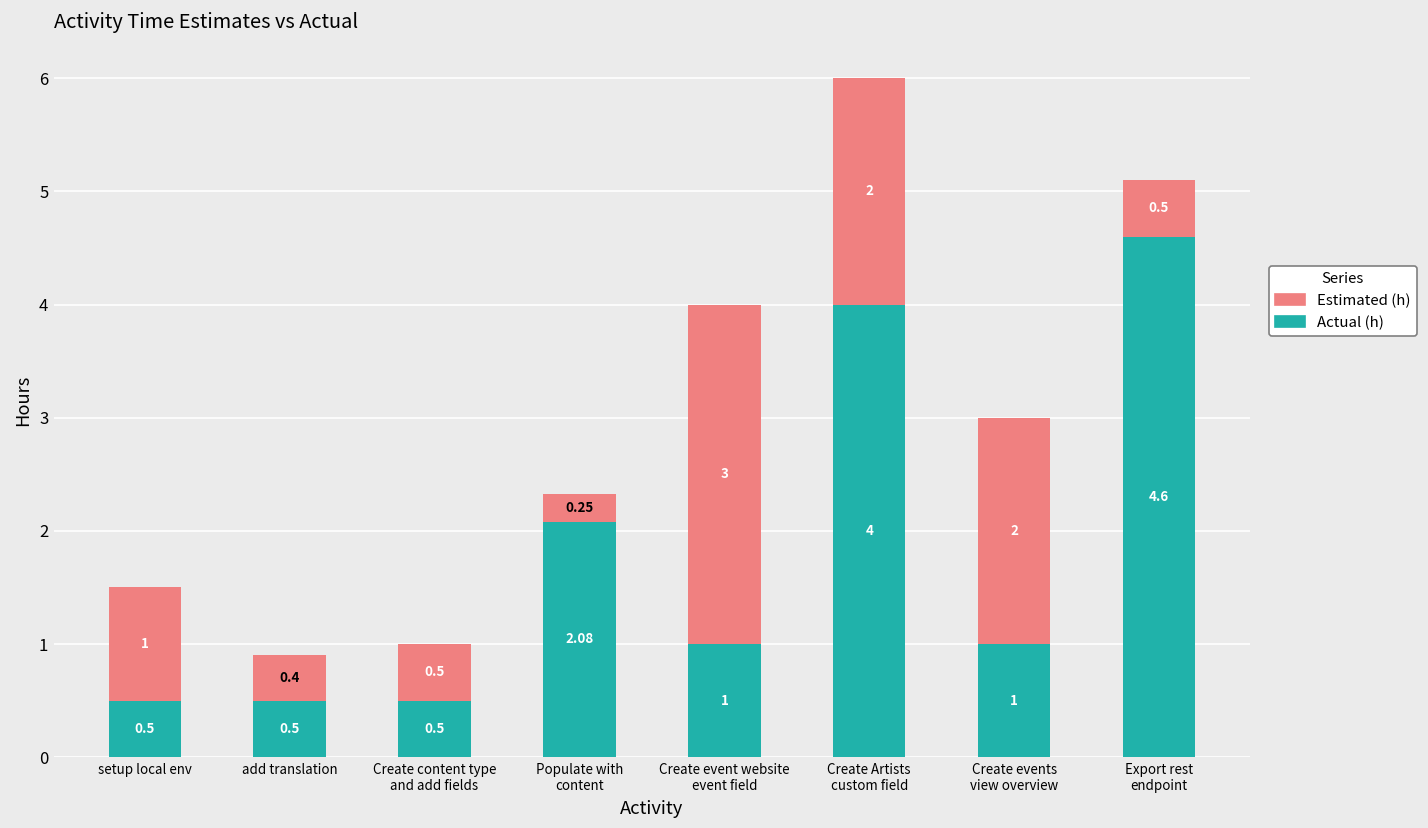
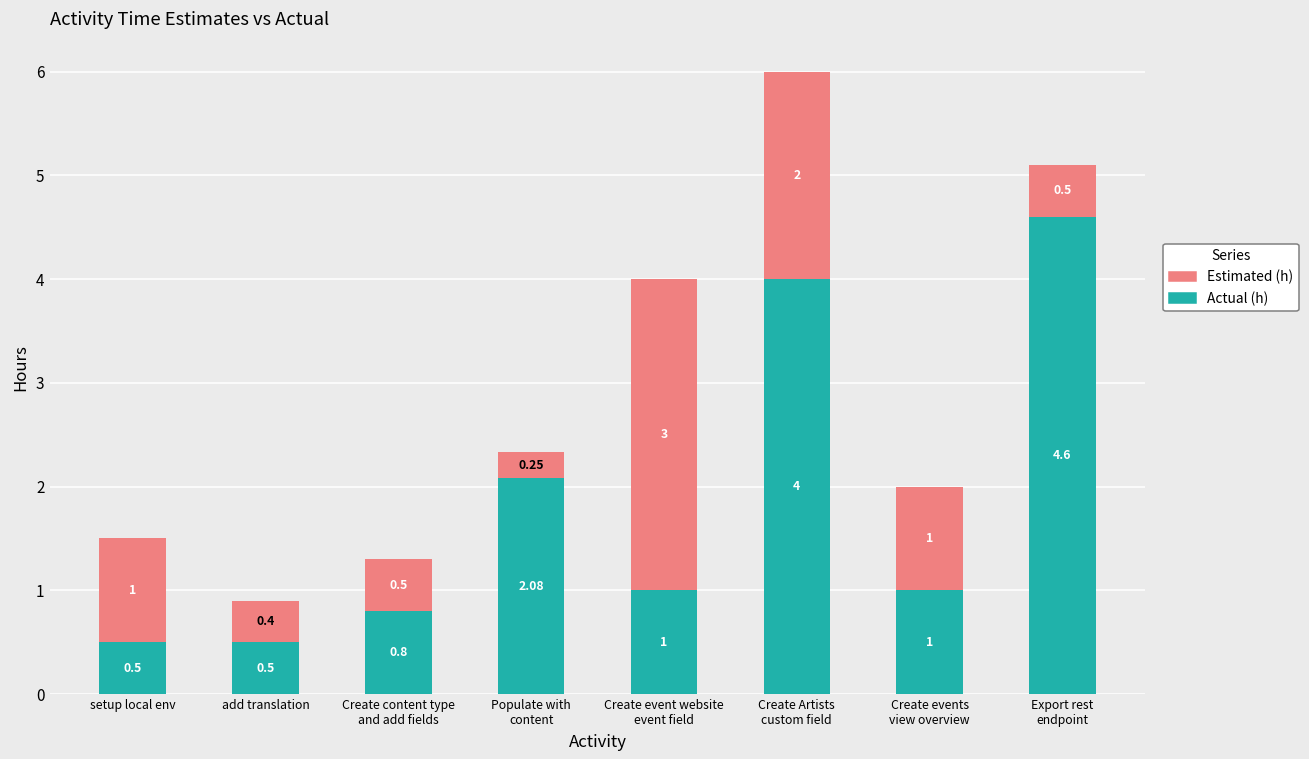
  {
    "Actual (h)": {
      "setup local env": 0.5,
      "add translation": 0.5,
-     "Create content type and add fields": 0.5,
+     "Create content type and add fields": 0.8,
      "Populate with content": 2.08,
      "Create event website event field": 1,
      "Create Artists custom field": 4,
      "Create events view overview": 1,
      "Export rest endpoint": 4.6
    },
    "Estimated (h)": {
      "setup local env": 1,
      "add translation": 0.4,
      "Create content type and add fields": 0.5,
      "Populate with content": 0.25,
      "Create event website event field": 3,
      "Create Artists custom field": 2,
-     "Create events view overview": 2,
+     "Create events view overview": 1,
      "Export rest endpoint": 0.5
    }
  }
